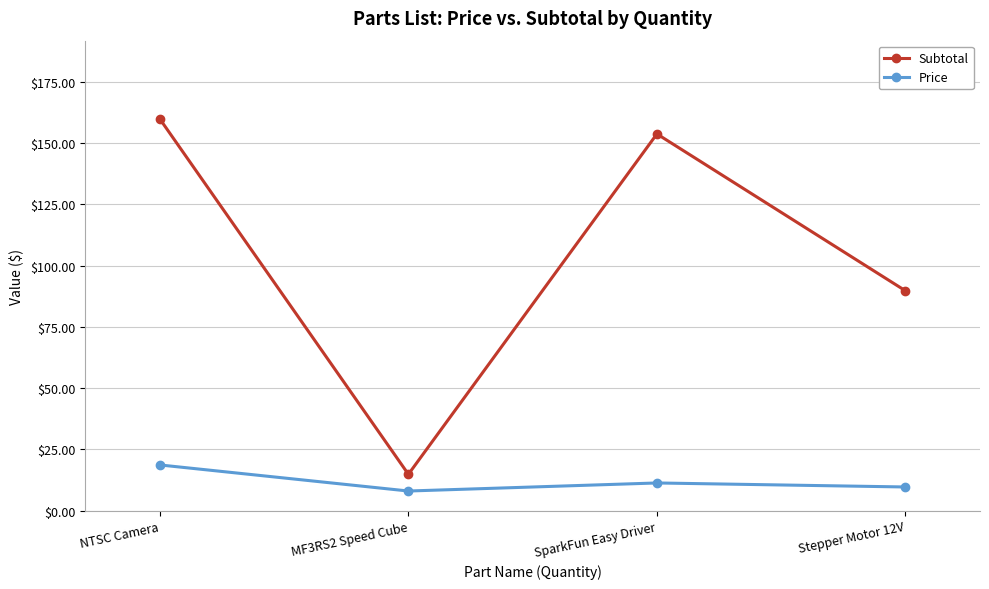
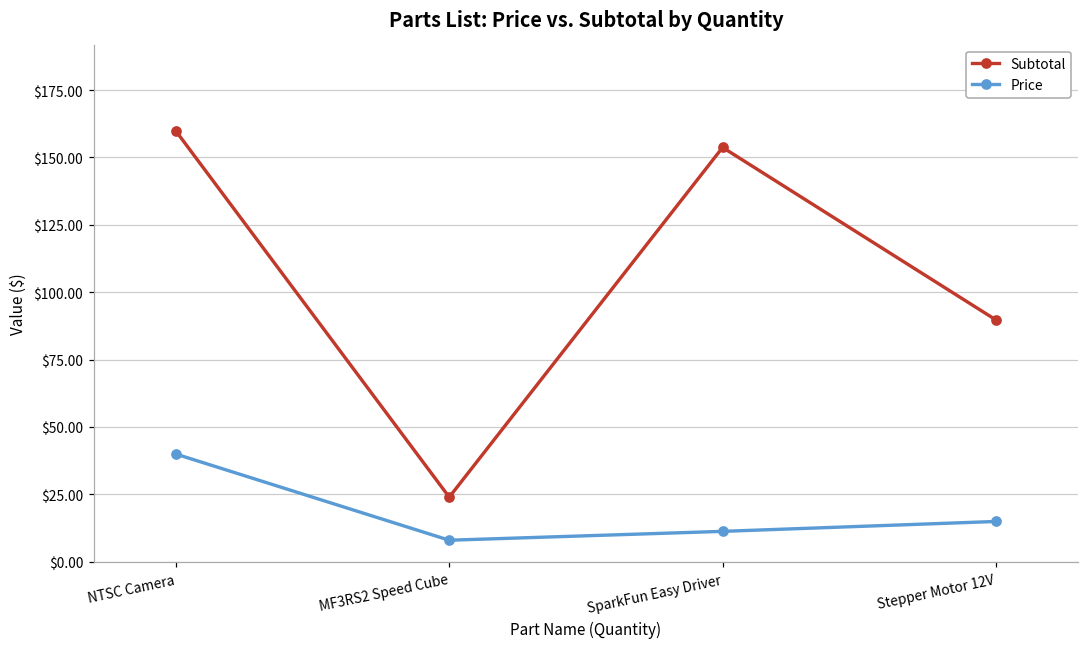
  {
    "Subtotal": {
      "NTSC Camera": "$160",
-     "MF3RS2 Speed Cube": "$15",
+     "MF3RS2 Speed Cube": "$24",
      "SparkFun Easy Driver": "$154",
      "Stepper Motor 12V": "$90"
    },
    "Price": {
-     "NTSC Camera": "$19",
+     "NTSC Camera": "$40",
      "MF3RS2 Speed Cube": "$8",
      "SparkFun Easy Driver": "$11",
-     "Stepper Motor 12V": "$10"
+     "Stepper Motor 12V": "$15"
    }
  }
